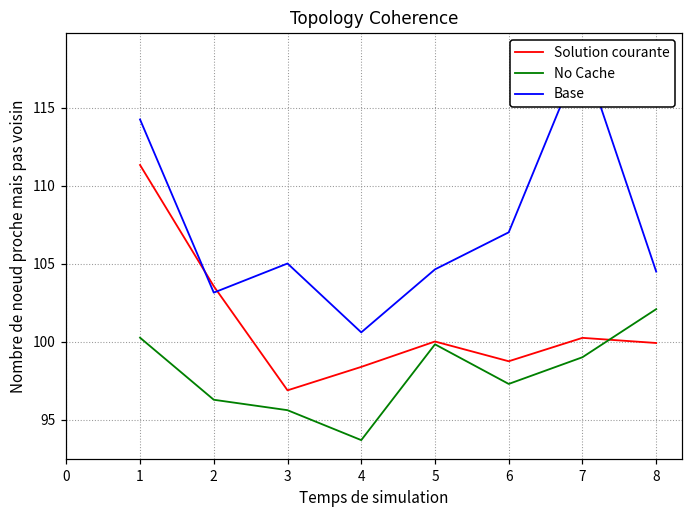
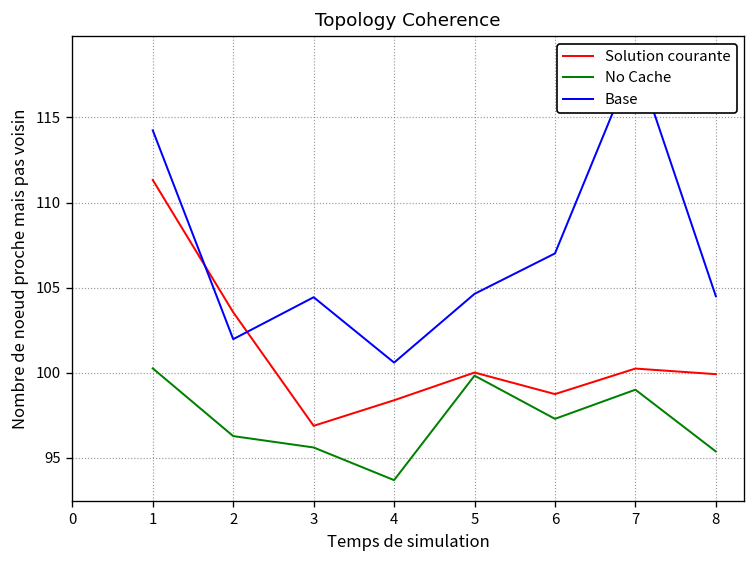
  {
    "Solution courante": {
      "1": 111.3,
      "2": 103.6,
      "3": 96.9,
      "4": 98.4,
      "6": 98.8,
      "7": 100.2,
      "8": 99.9
    },
    "No Cache": {
      "1": 100.3,
      "2": 96.3,
      "3": 95.6,
      "4": 93.7,
      "6": 97.3,
      "7": 99.0,
-     "8": 102.1
+     "8": 95.4
    },
    "Base": {
      "1": 114.2,
-     "2": 103.1,
-     "3": 105.0,
+     "2": 102.0,
+     "3": 104.4,
      "4": 100.6,
      "5": 104.6,
      "6": 107.0,
      "8": 104.5
    }
  }
